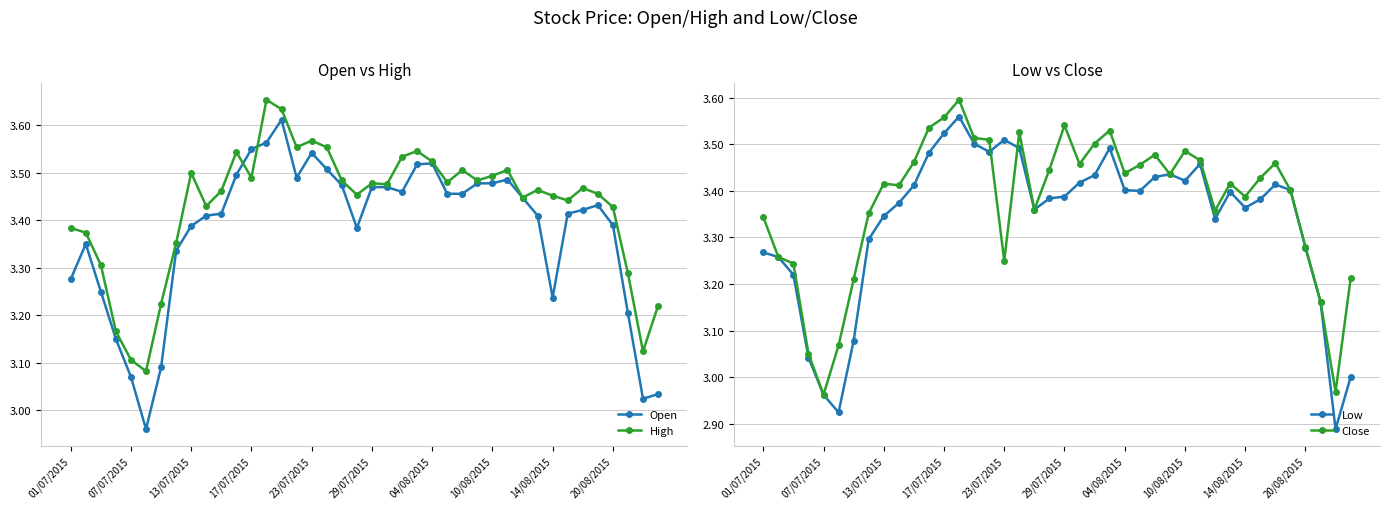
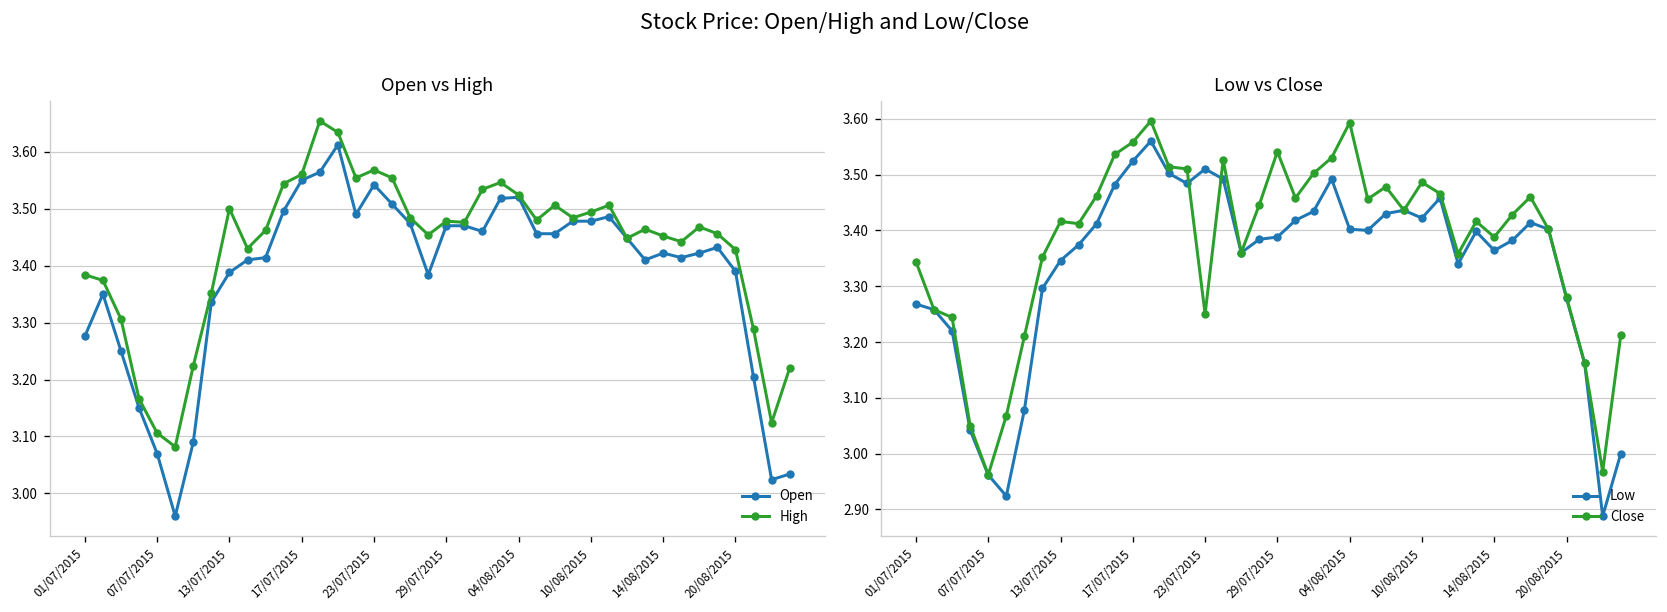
  {
    "Open vs High": {
      "Open": {
        "01/07/2015": 3.28,
        "07/07/2015": 3.07,
        "13/07/2015": 3.39,
        "17/07/2015": 3.55,
        "23/07/2015": 3.54,
        "29/07/2015": 3.47,
        "10/08/2015": 3.48,
-       "14/08/2015": 3.24,
+       "14/08/2015": 3.42,
        "20/08/2015": 3.39
      },
      "High": {
        "01/07/2015": 3.38,
        "07/07/2015": 3.11,
        "13/07/2015": 3.50,
-       "17/07/2015": 3.49,
+       "17/07/2015": 3.56,
        "23/07/2015": 3.57,
        "29/07/2015": 3.48,
        "10/08/2015": 3.49,
        "14/08/2015": 3.45,
        "20/08/2015": 3.43
      }
    },
    "Low vs Close": {
      "Low": {
        "01/07/2015": 3.27,
        "13/07/2015": 3.35,
        "17/07/2015": 3.52,
        "23/07/2015": 3.51,
        "29/07/2015": 3.39,
        "04/08/2015": 3.40,
        "10/08/2015": 3.42,
        "14/08/2015": 3.36
      },
      "Close": {
        "01/07/2015": 3.34,
        "13/07/2015": 3.42,
        "17/07/2015": 3.56,
        "23/07/2015": 3.25,
        "29/07/2015": 3.54,
-       "04/08/2015": 3.44,
+       "04/08/2015": 3.59,
        "10/08/2015": 3.49,
        "14/08/2015": 3.39
      }
    }
  }
